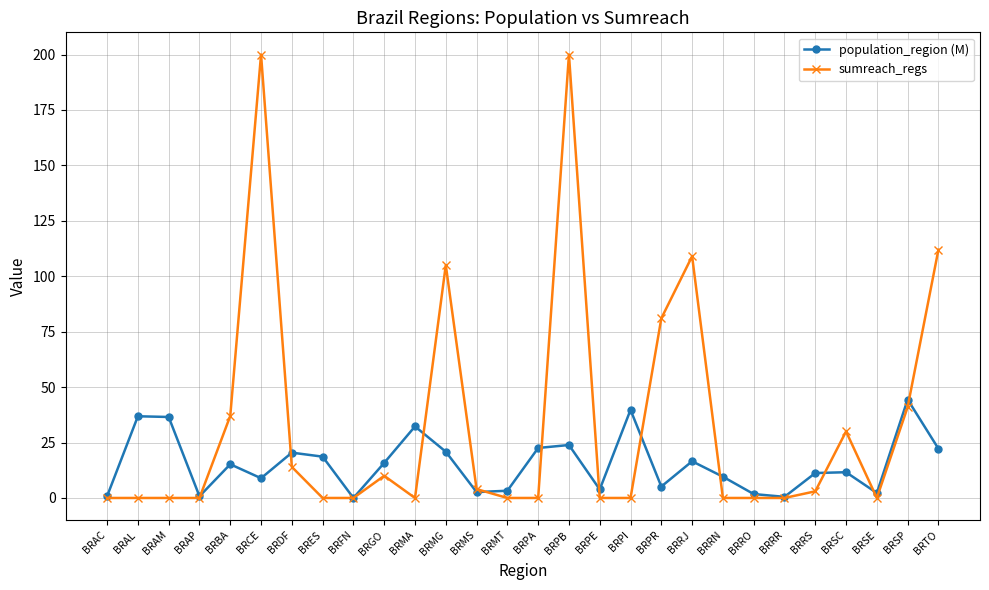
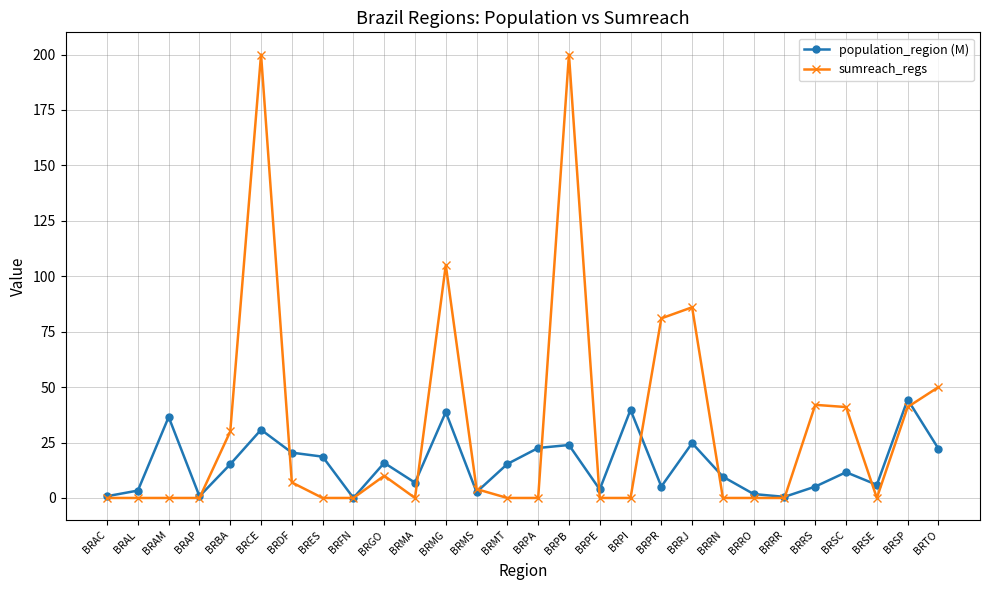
  {
    "population_region (M)": {
-     "BRAL": 37,
+     "BRAL": 3,
      "BRAM": 37,
      "BRBA": 15,
-     "BRCE": 9,
+     "BRCE": 31,
      "BRDF": 20,
      "BRES": 19,
      "BRGO": 16,
-     "BRMA": 32,
-     "BRMG": 21,
+     "BRMA": 7,
+     "BRMG": 39,
      "BRMS": 3,
-     "BRMT": 3,
+     "BRMT": 15,
      "BRPA": 23,
      "BRPB": 24,
      "BRPE": 4,
      "BRPI": 40,
      "BRPR": 5,
-     "BRRJ": 17,
+     "BRRJ": 25,
      "BRRN": 10,
      "BRRO": 2,
-     "BRRS": 11,
+     "BRRS": 5,
      "BRSC": 12,
-     "BRSE": 2,
+     "BRSE": 6,
      "BRSP": 44,
      "BRTO": 22
    },
    "sumreach_regs": {
      "BRAL": 0,
      "BRAM": 0,
-     "BRBA": 37,
+     "BRBA": 30,
      "BRCE": 200,
-     "BRDF": 14,
+     "BRDF": 7,
      "BRES": 0,
      "BRGO": 10,
      "BRMA": 0,
      "BRMG": 105,
      "BRMS": 4,
      "BRMT": 0,
      "BRPA": 0,
      "BRPB": 200,
      "BRPE": 0,
      "BRPI": 0,
      "BRPR": 81,
-     "BRRJ": 109,
+     "BRRJ": 86,
      "BRRN": 0,
      "BRRO": 0,
-     "BRRS": 3,
-     "BRSC": 30,
+     "BRRS": 42,
+     "BRSC": 41,
      "BRSE": 0,
      "BRSP": 41,
-     "BRTO": 112
+     "BRTO": 50
    }
  }
